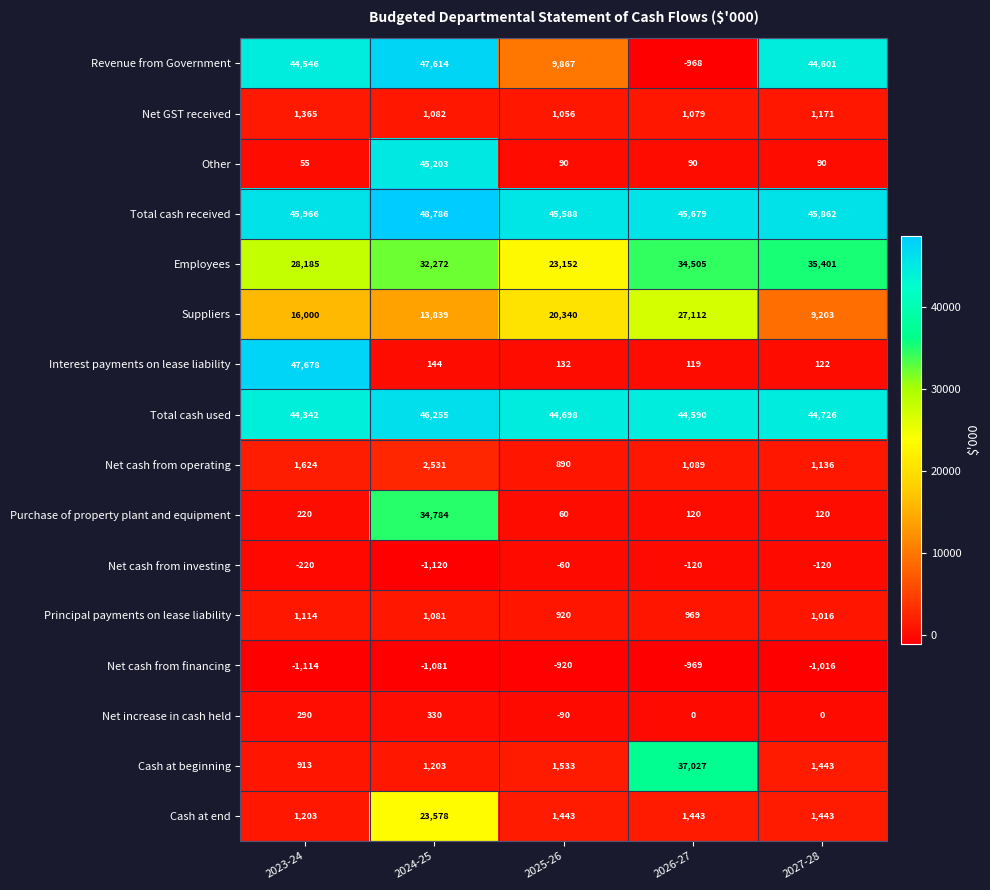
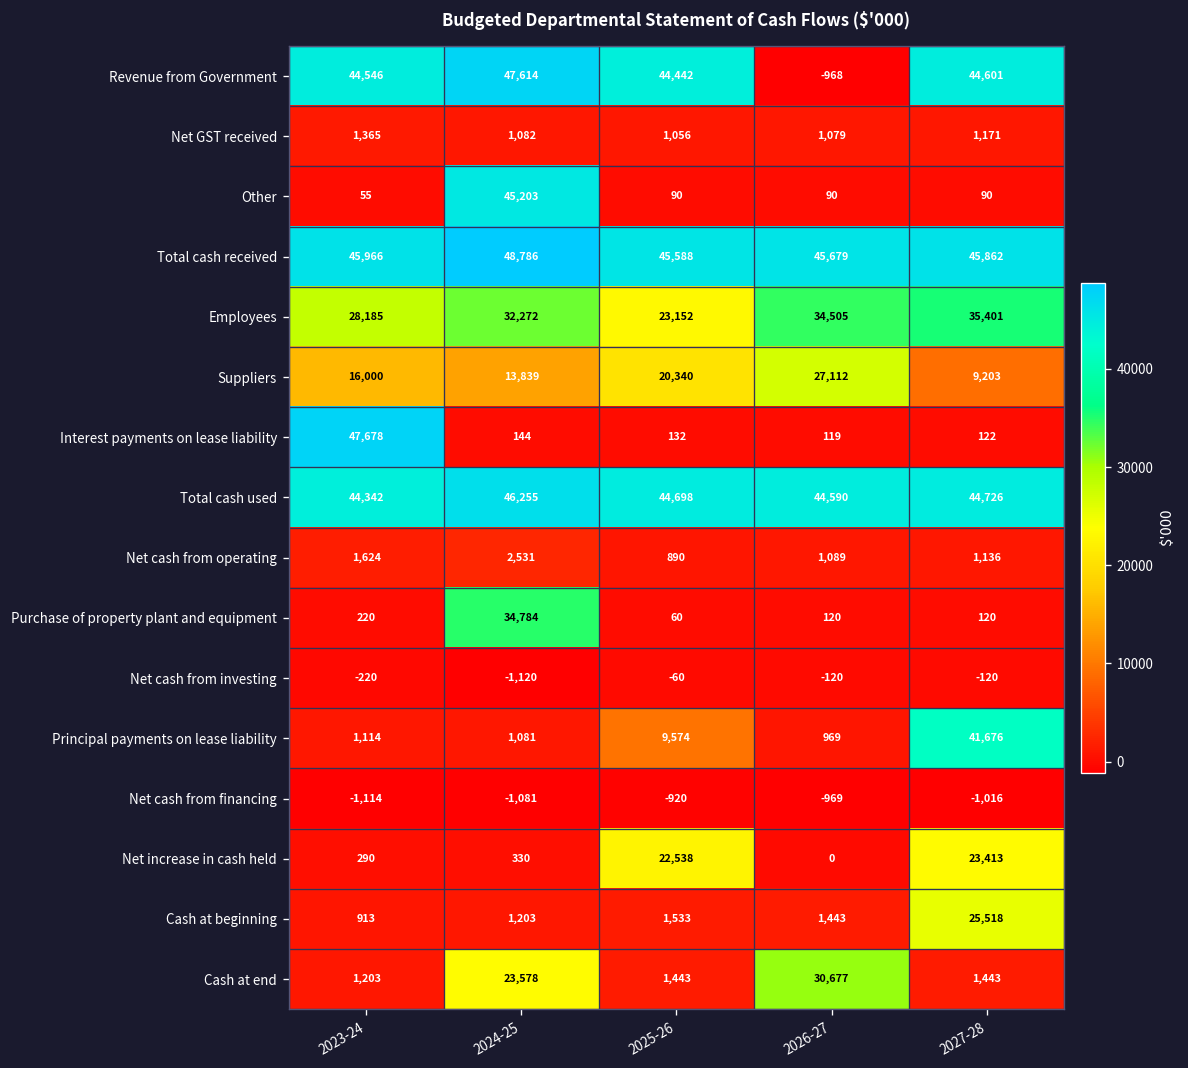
  {
    "Revenue from Government": {
      "2023-24": "44,546",
      "2024-25": "47,614",
-     "2025-26": "9,867",
+     "2025-26": "44,442",
      "2026-27": "-968",
      "2027-28": "44,601"
    },
    "Net GST received": {
      "2023-24": "1,365",
      "2024-25": "1,082",
      "2025-26": "1,056",
      "2026-27": "1,079",
      "2027-28": "1,171"
    },
    "Other": {
      "2023-24": "55",
      "2024-25": "45,203",
      "2025-26": "90",
      "2026-27": "90",
      "2027-28": "90"
    },
    "Total cash received": {
      "2023-24": "45,966",
      "2024-25": "48,786",
      "2025-26": "45,588",
      "2026-27": "45,679",
      "2027-28": "45,862"
    },
    "Employees": {
      "2023-24": "28,185",
      "2024-25": "32,272",
      "2025-26": "23,152",
      "2026-27": "34,505",
      "2027-28": "35,401"
    },
    "Suppliers": {
      "2023-24": "16,000",
      "2024-25": "13,839",
      "2025-26": "20,340",
      "2026-27": "27,112",
      "2027-28": "9,203"
    },
    "Interest payments on lease liability": {
      "2023-24": "47,678",
      "2024-25": "144",
      "2025-26": "132",
      "2026-27": "119",
      "2027-28": "122"
    },
    "Total cash used": {
      "2023-24": "44,342",
      "2024-25": "46,255",
      "2025-26": "44,698",
      "2026-27": "44,590",
      "2027-28": "44,726"
    },
    "Net cash from operating": {
      "2023-24": "1,624",
      "2024-25": "2,531",
      "2025-26": "890",
      "2026-27": "1,089",
      "2027-28": "1,136"
    },
    "Purchase of property plant and equipment": {
      "2023-24": "220",
      "2024-25": "34,784",
      "2025-26": "60",
      "2026-27": "120",
      "2027-28": "120"
    },
    "Net cash from investing": {
      "2023-24": "-220",
      "2024-25": "-1,120",
      "2025-26": "-60",
      "2026-27": "-120",
      "2027-28": "-120"
    },
    "Principal payments on lease liability": {
      "2023-24": "1,114",
      "2024-25": "1,081",
-     "2025-26": "920",
+     "2025-26": "9,574",
      "2026-27": "969",
-     "2027-28": "1,016"
+     "2027-28": "41,676"
    },
    "Net cash from financing": {
      "2023-24": "-1,114",
      "2024-25": "-1,081",
      "2025-26": "-920",
      "2026-27": "-969",
      "2027-28": "-1,016"
    },
    "Net increase in cash held": {
      "2023-24": "290",
      "2024-25": "330",
-     "2025-26": "-90",
+     "2025-26": "22,538",
      "2026-27": "0",
-     "2027-28": "0"
+     "2027-28": "23,413"
    },
    "Cash at beginning": {
      "2023-24": "913",
      "2024-25": "1,203",
      "2025-26": "1,533",
-     "2026-27": "37,027",
-     "2027-28": "1,443"
+     "2026-27": "1,443",
+     "2027-28": "25,518"
    },
    "Cash at end": {
      "2023-24": "1,203",
      "2024-25": "23,578",
      "2025-26": "1,443",
-     "2026-27": "1,443",
+     "2026-27": "30,677",
      "2027-28": "1,443"
    }
  }
